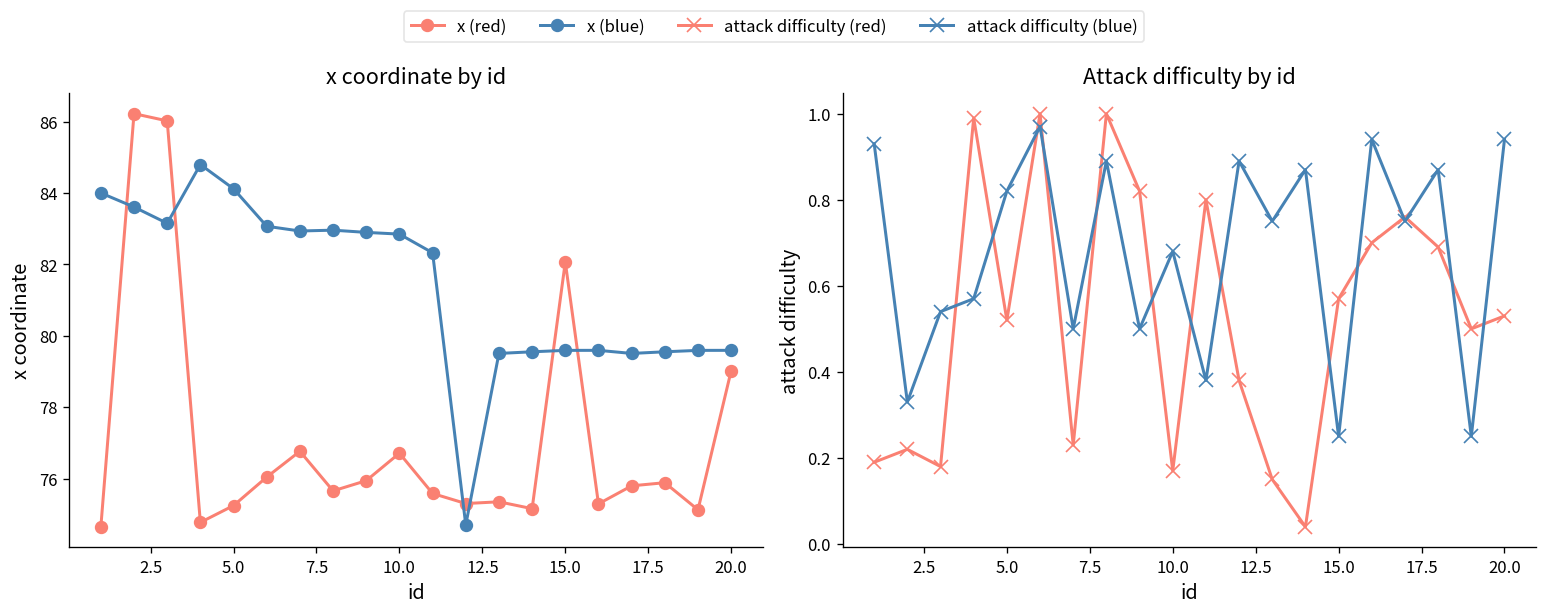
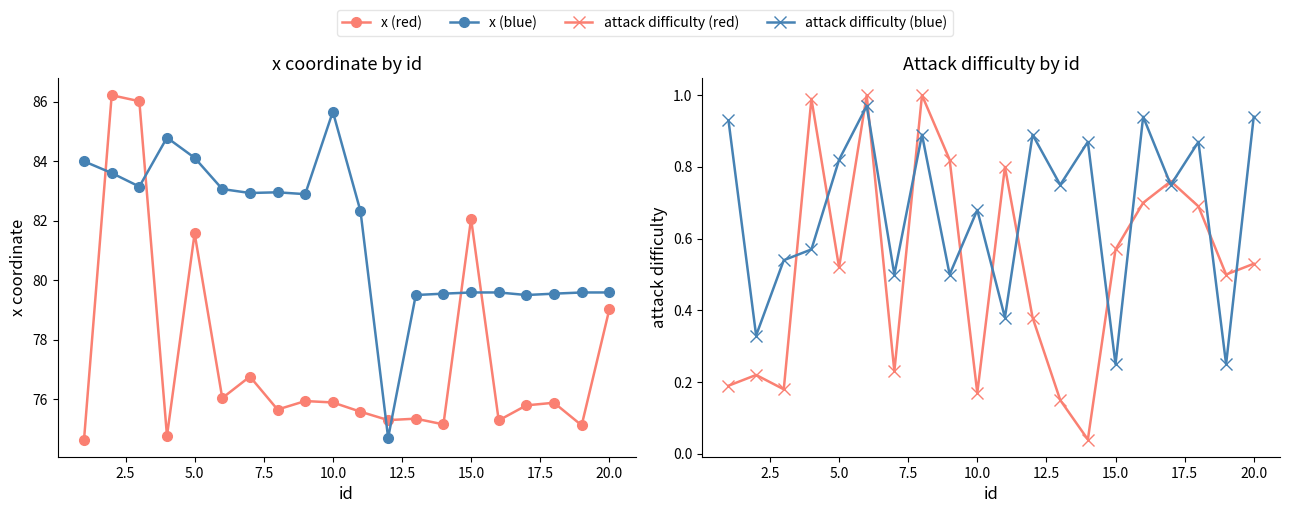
  {
    "x coordinate by id": {
      "x (red)": {
-       "5.0": 75.2,
-       "10.0": 76.7,
+       "5.0": 81.6,
+       "10.0": 75.9,
        "15.0": 82.1,
        "20.0": 79.0
      },
      "x (blue)": {
        "5.0": 84.1,
-       "10.0": 82.8,
+       "10.0": 85.7,
        "15.0": 79.6,
        "20.0": 79.6
      }
    },
    "Attack difficulty by id": {
      "attack difficulty (red)": {
        "5.0": 0.52,
        "10.0": 0.17,
        "15.0": 0.57,
        "20.0": 0.53
      },
      "attack difficulty (blue)": {
        "5.0": 0.82,
        "10.0": 0.68,
        "15.0": 0.25,
        "20.0": 0.94
      }
    }
  }
